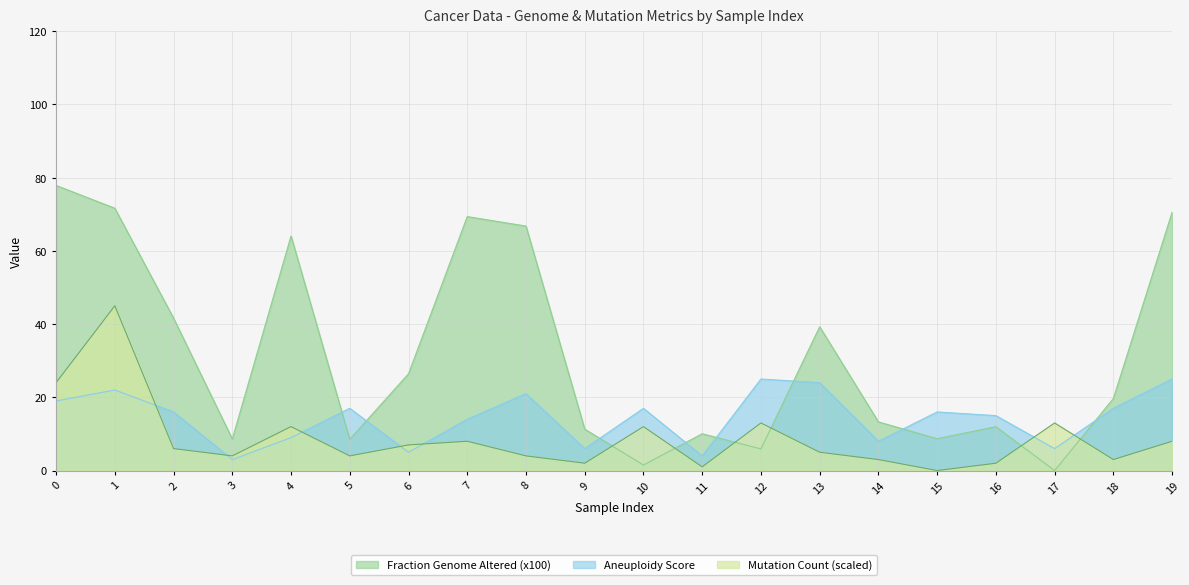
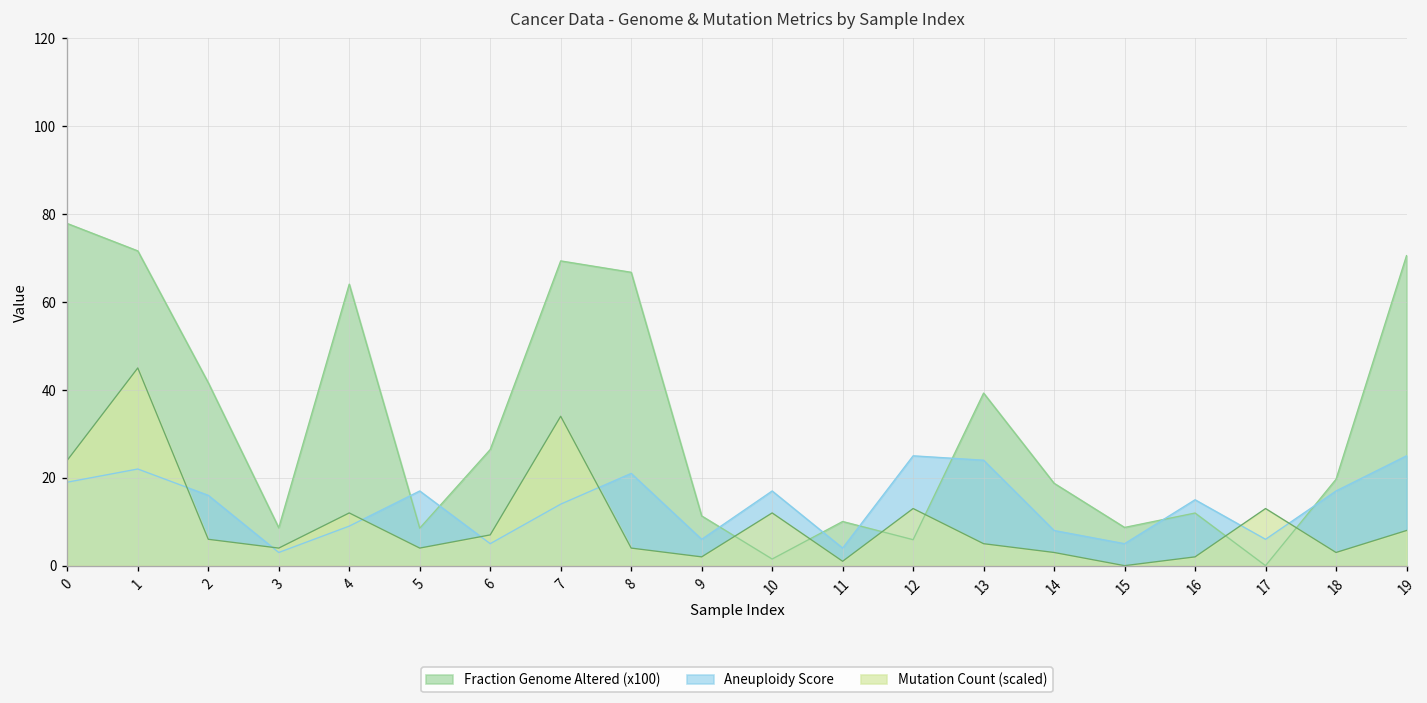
  {
    "Fraction Genome Altered (x100)": {
      "0": 78,
      "1": 72,
      "2": 42,
      "3": 9,
      "4": 64,
      "5": 9,
      "6": 26,
      "7": 69,
      "8": 67,
      "9": 11,
      "10": 2,
      "11": 10,
      "12": 6,
      "13": 39,
-     "14": 13,
+     "14": 19,
      "15": 9,
      "16": 12,
      "17": 0,
      "18": 20,
      "19": 71
    },
    "Aneuploidy Score": {
      "0": 19,
      "1": 22,
      "2": 16,
      "3": 3,
      "4": 9,
      "5": 17,
      "6": 5,
      "7": 14,
      "8": 21,
      "9": 6,
      "10": 17,
      "11": 4,
      "12": 25,
      "13": 24,
      "14": 8,
-     "15": 16,
+     "15": 5,
      "16": 15,
      "17": 6,
      "18": 17,
      "19": 25
    },
    "Mutation Count (scaled)": {
      "0": 24,
      "1": 45,
      "2": 6,
      "3": 4,
      "4": 12,
      "5": 4,
      "6": 7,
-     "7": 8,
+     "7": 34,
      "8": 4,
      "9": 2,
      "10": 12,
      "11": 1,
      "12": 13,
      "13": 5,
      "14": 3,
      "15": 0,
      "16": 2,
      "17": 13,
      "18": 3,
      "19": 8
    }
  }
